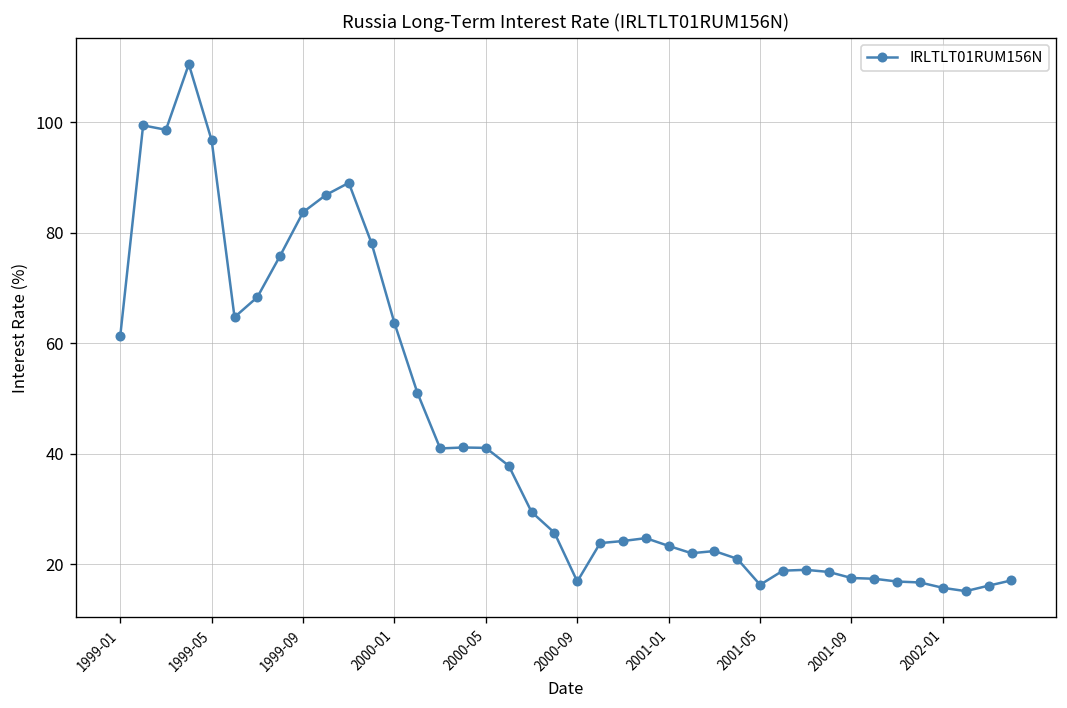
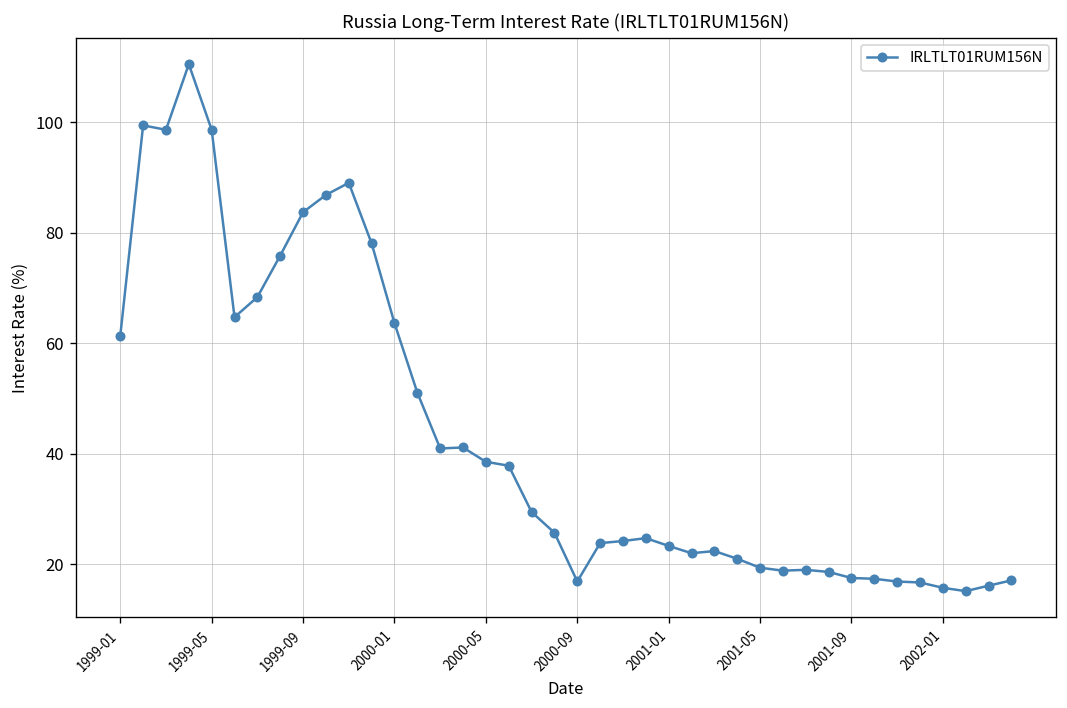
  {
    "1999-01": 61,
-   "1999-05": 97,
+   "1999-05": 99,
    "1999-09": 84,
    "2000-01": 64,
-   "2000-05": 41,
+   "2000-05": 39,
    "2000-09": 17,
    "2001-01": 23,
-   "2001-05": 16,
+   "2001-05": 19,
    "2001-09": 17,
    "2002-01": 16
  }
